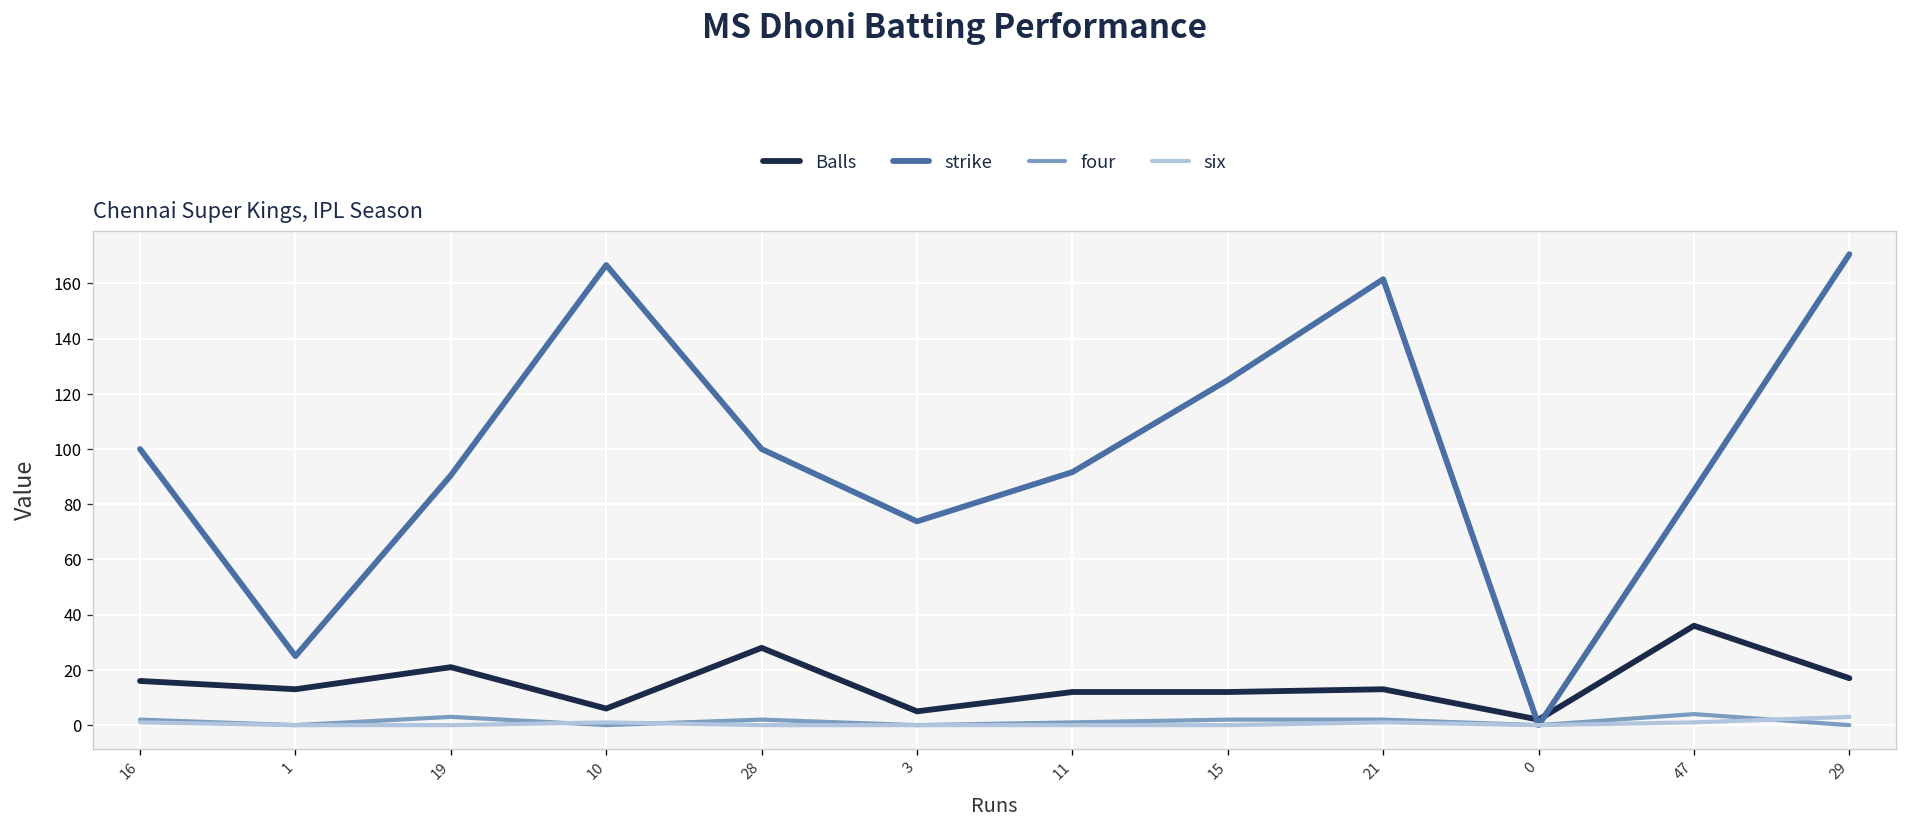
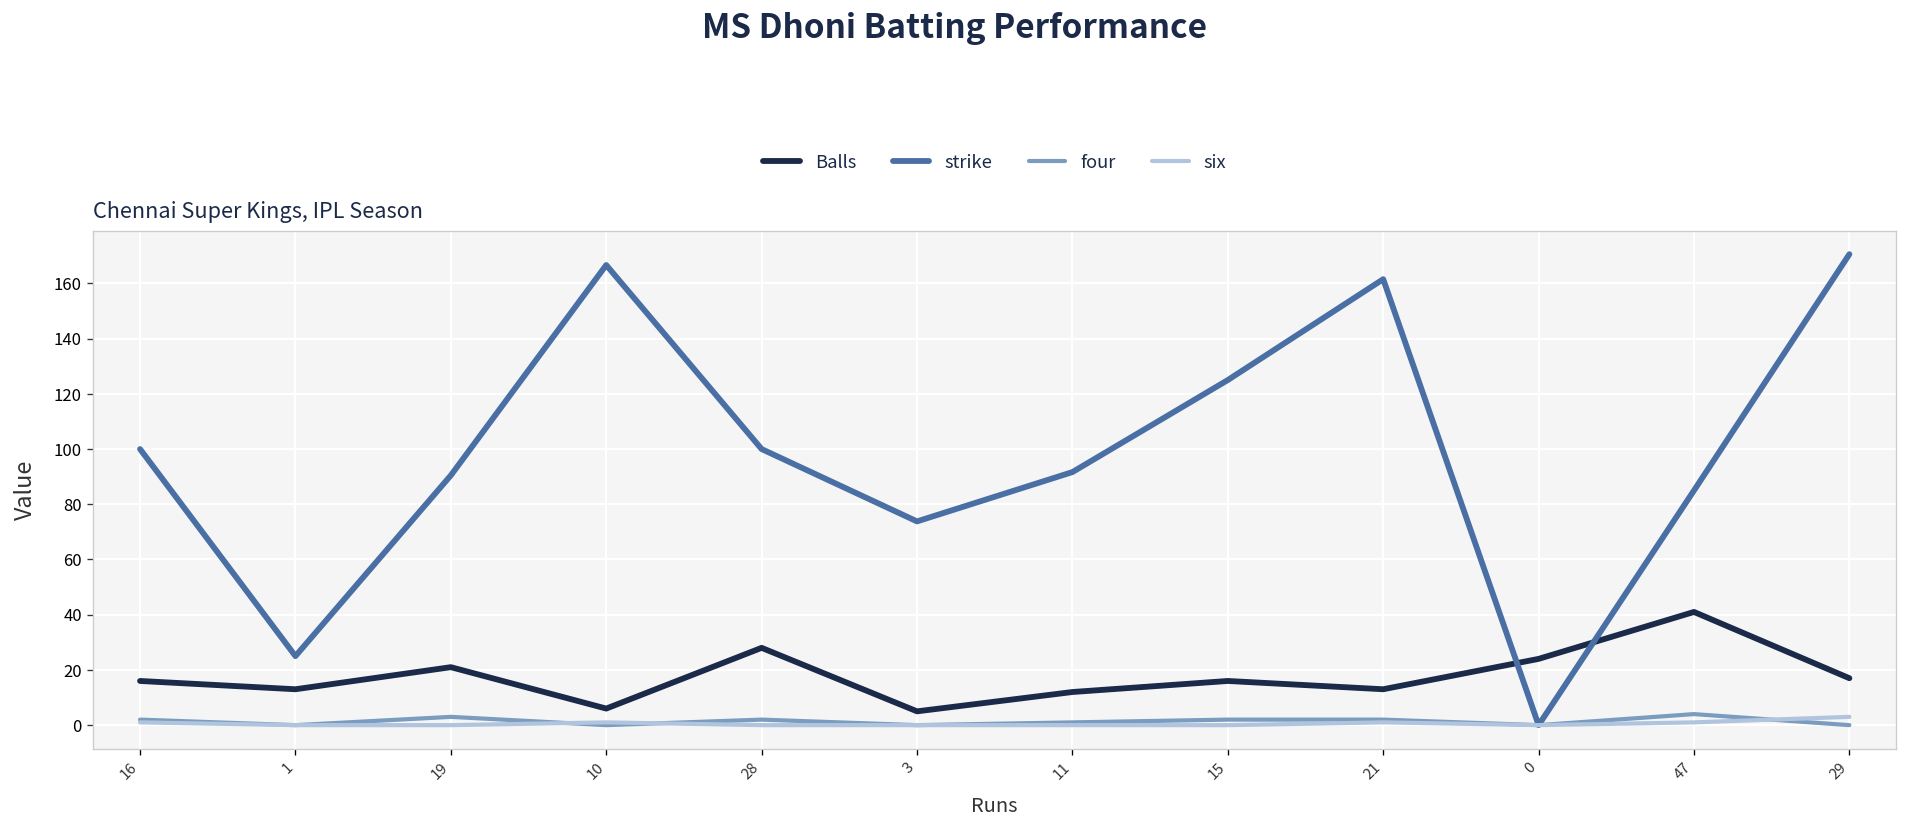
  {
    "Balls": {
      "16": 16,
      "1": 13,
      "19": 21,
      "10": 6,
      "28": 28,
      "3": 5,
      "11": 12,
-     "15": 12,
+     "15": 16,
      "21": 13,
-     "0": 2,
-     "47": 36,
+     "0": 24,
+     "47": 41,
      "29": 17
    },
    "strike": {
      "16": 100,
      "1": 25,
      "19": 90,
      "10": 167,
      "28": 100,
      "3": 74,
      "11": 92,
      "15": 125,
      "21": 162,
      "47": 85,
      "29": 171
    },
    "four": {
      "19": 3,
      "28": 2,
      "15": 2,
      "47": 4,
      "29": 0
    },
    "six": {
      "19": 0,
      "28": 0,
      "15": 0,
      "47": 1,
      "29": 3
    }
  }
